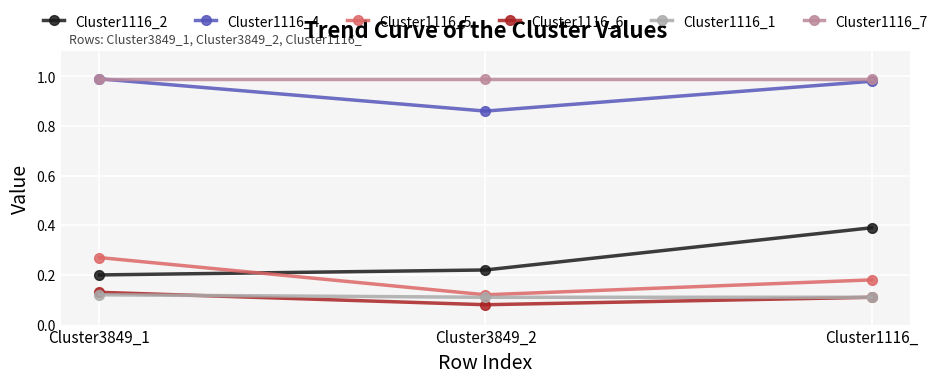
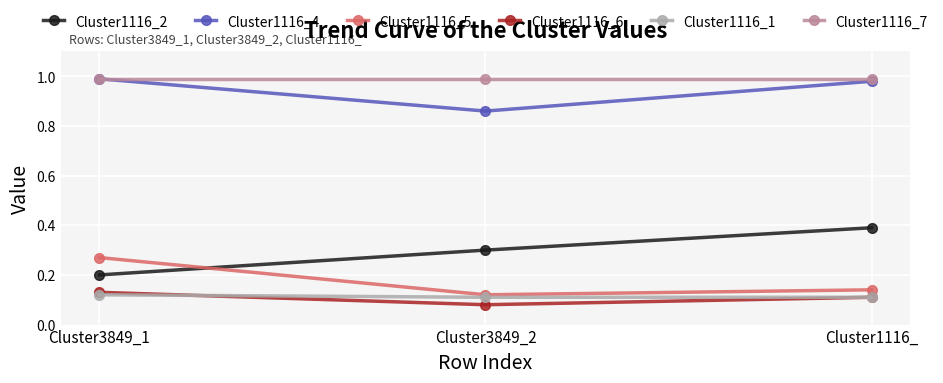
  {
    "Cluster1116_2": {
      "Cluster3849_1": 0.20,
-     "Cluster3849_2": 0.22,
+     "Cluster3849_2": 0.30,
      "Cluster1116_": 0.39
    },
    "Cluster1116_4": {
      "Cluster3849_2": 0.86
    },
    "Cluster1116_5": {
      "Cluster3849_1": 0.27,
-     "Cluster1116_": 0.18
+     "Cluster1116_": 0.14
    },
    "Cluster1116_6": {
      "Cluster3849_2": 0.08
    }
  }
